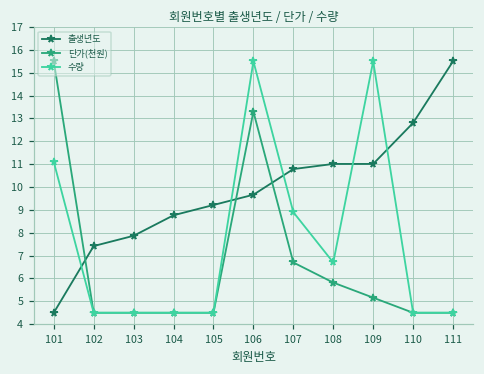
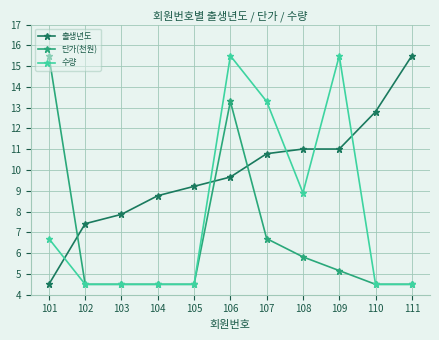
  {
    "수량": {
-     "101": 11.1,
+     "101": 6.7,
      "106": 15.5,
-     "107": 8.9,
-     "108": 6.7,
+     "107": 13.3,
+     "108": 8.9,
      "109": 15.5
    }
  }
